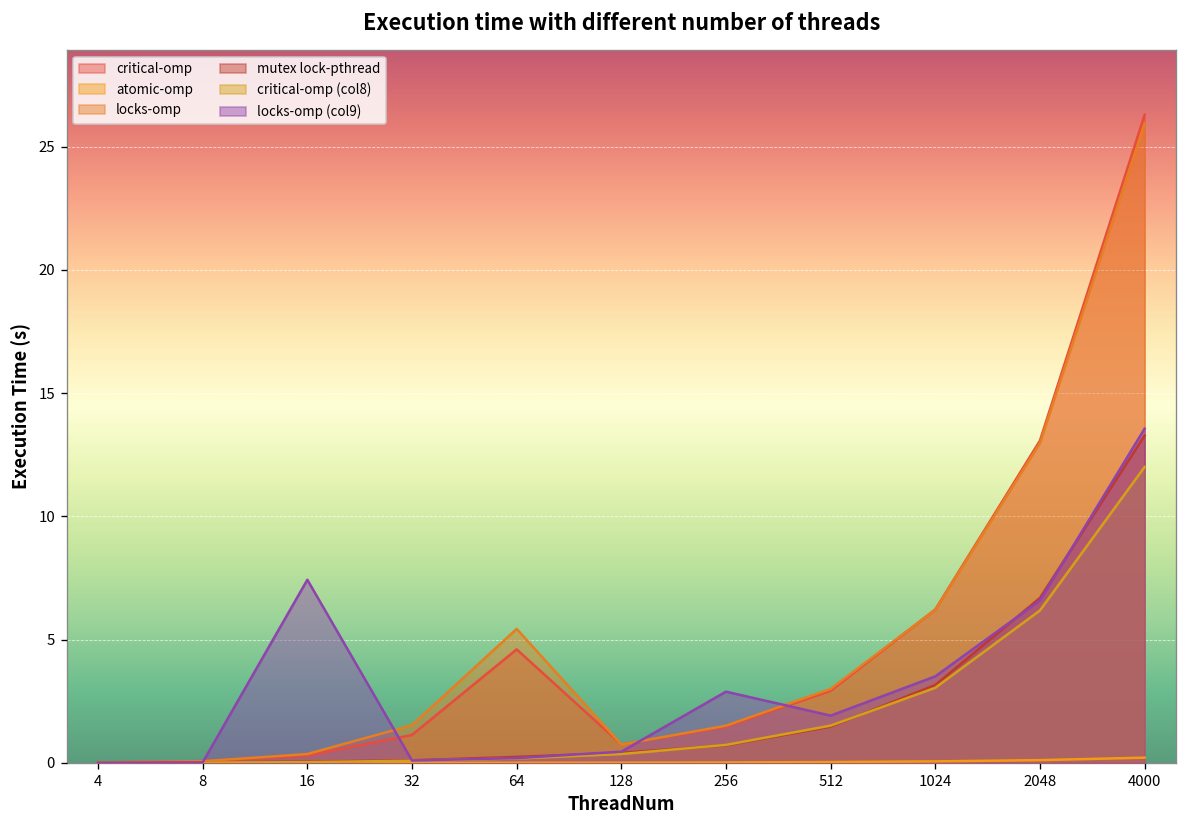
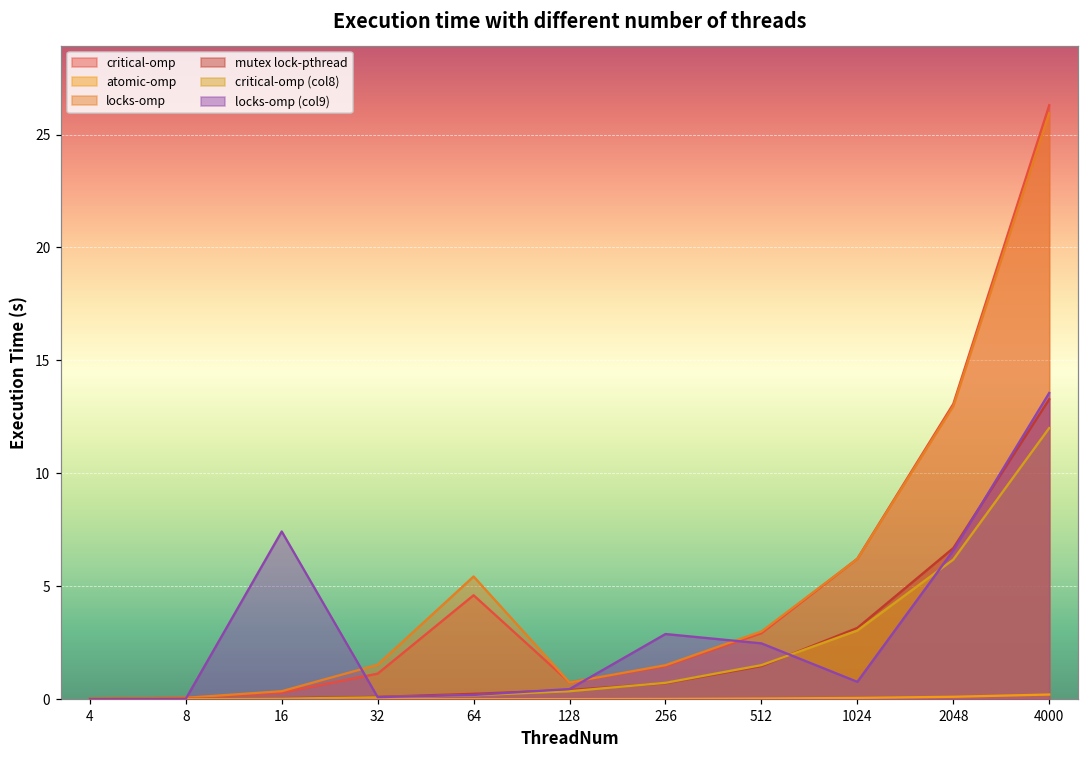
  {
    "locks-omp (col9)": {
      "16": 7.4,
      "256": 2.9,
-     "512": 1.9,
-     "1024": 3.5,
+     "512": 2.5,
+     "1024": 0.8,
      "4000": 13.6
    }
  }
